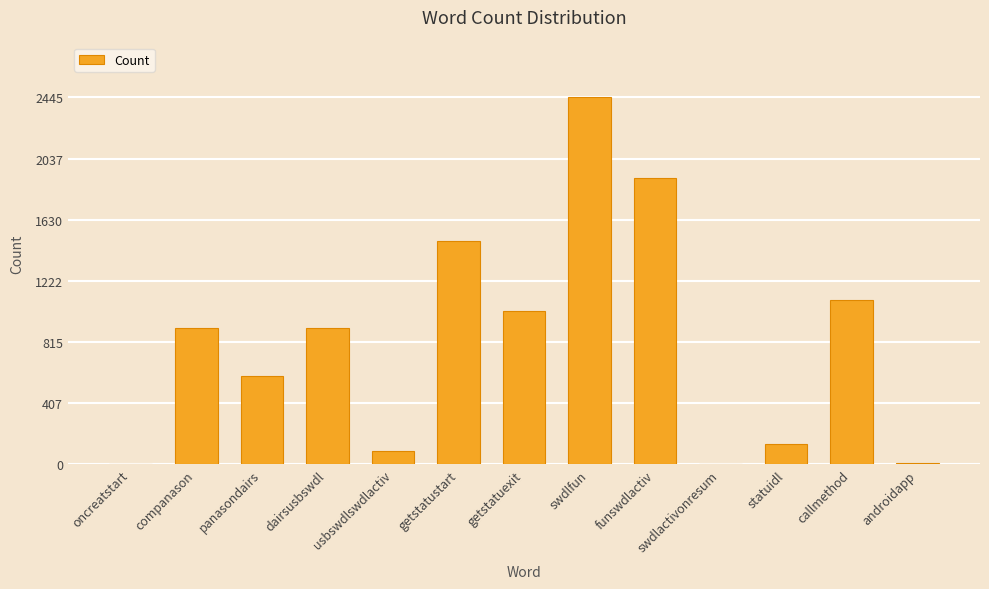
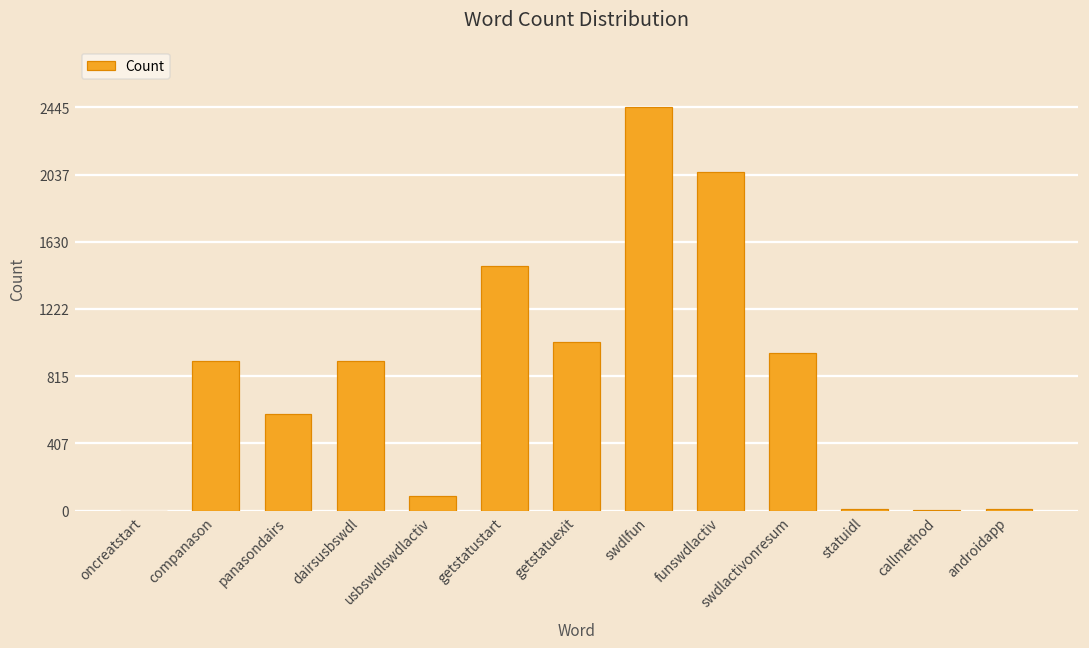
  {
    "companason": 910,
    "panasondairs": 590,
    "dairsusbswdl": 910,
    "usbswdlswdlactiv": 90,
    "getstatustart": 1490,
    "getstatuexit": 1020,
    "swdlfun": 2450,
-   "funswdlactiv": 1910,
-   "swdlactivonresum": 0,
-   "statuidl": 130,
-   "callmethod": 1090
+   "funswdlactiv": 2050,
+   "swdlactivonresum": 960,
+   "statuidl": 10,
+   "callmethod": 0
  }
